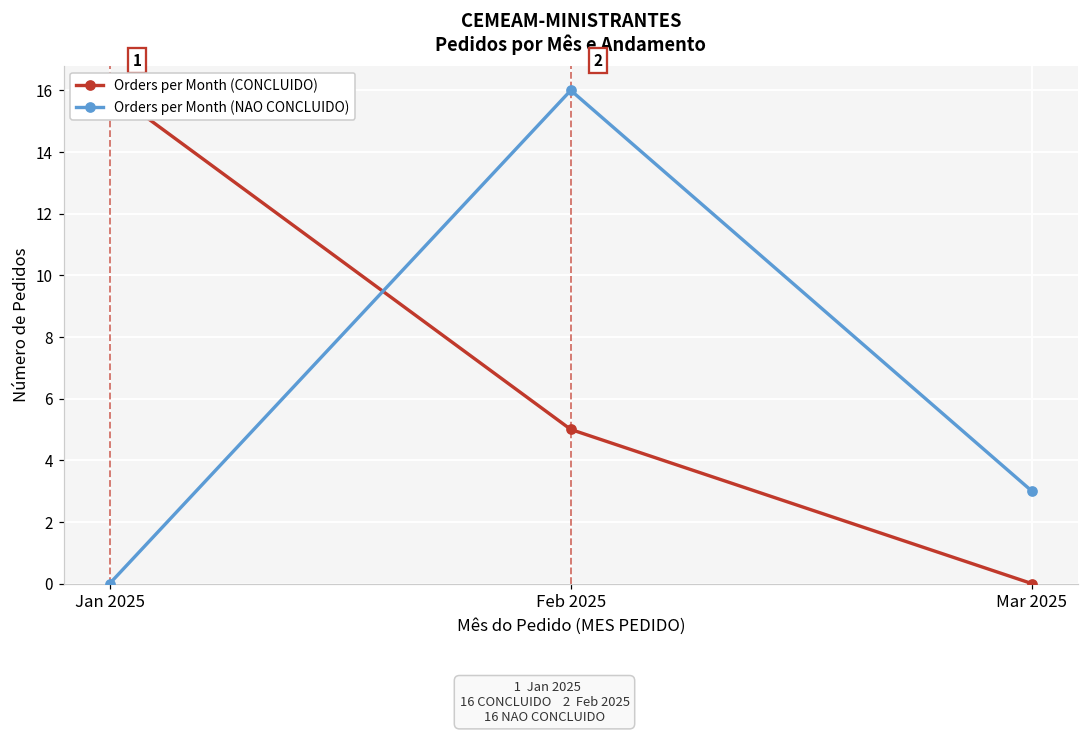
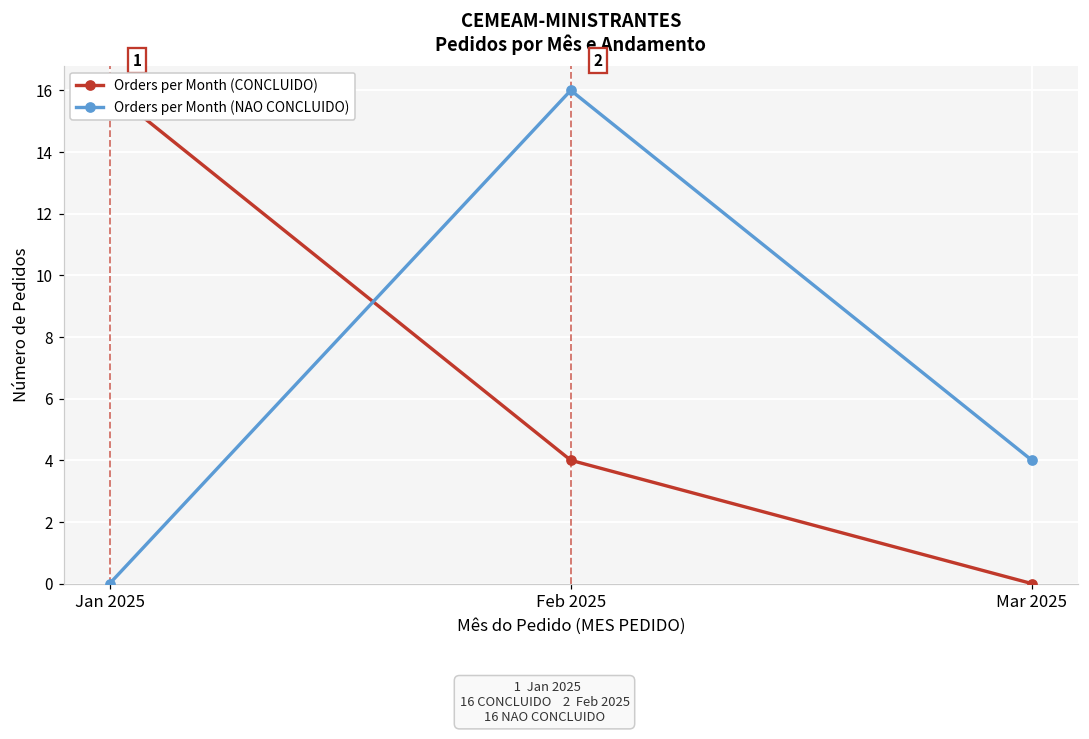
  {
    "Orders per Month (CONCLUIDO)": {
-     "Feb 2025": 5,
+     "Feb 2025": 4,
      "Mar 2025": 0
    },
    "Orders per Month (NAO CONCLUIDO)": {
      "Jan 2025": 0,
      "Feb 2025": 16,
-     "Mar 2025": 3
+     "Mar 2025": 4
    }
  }
